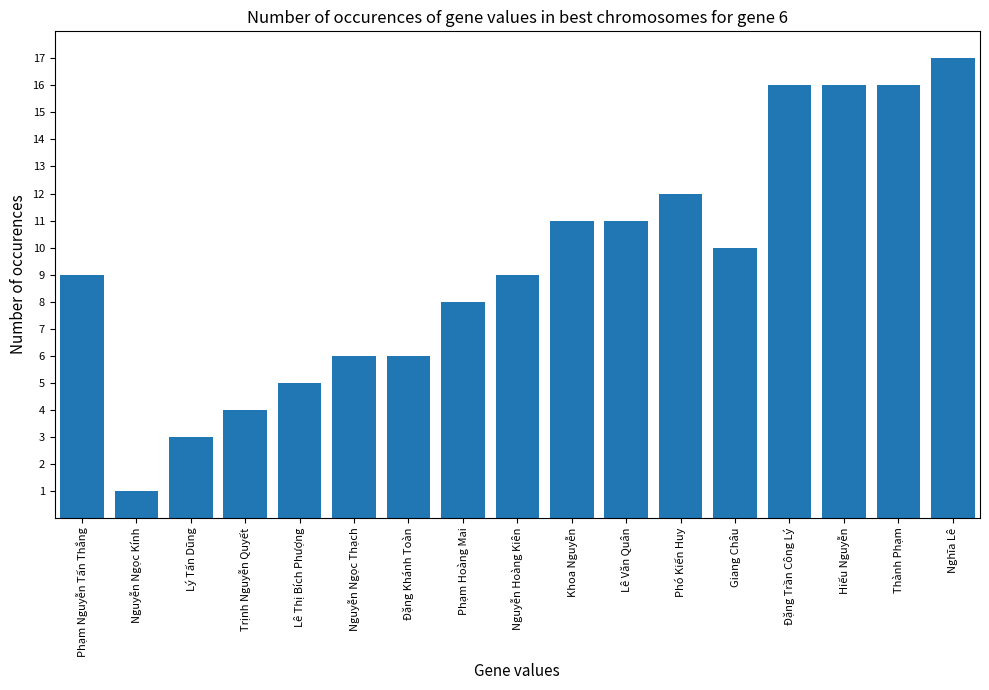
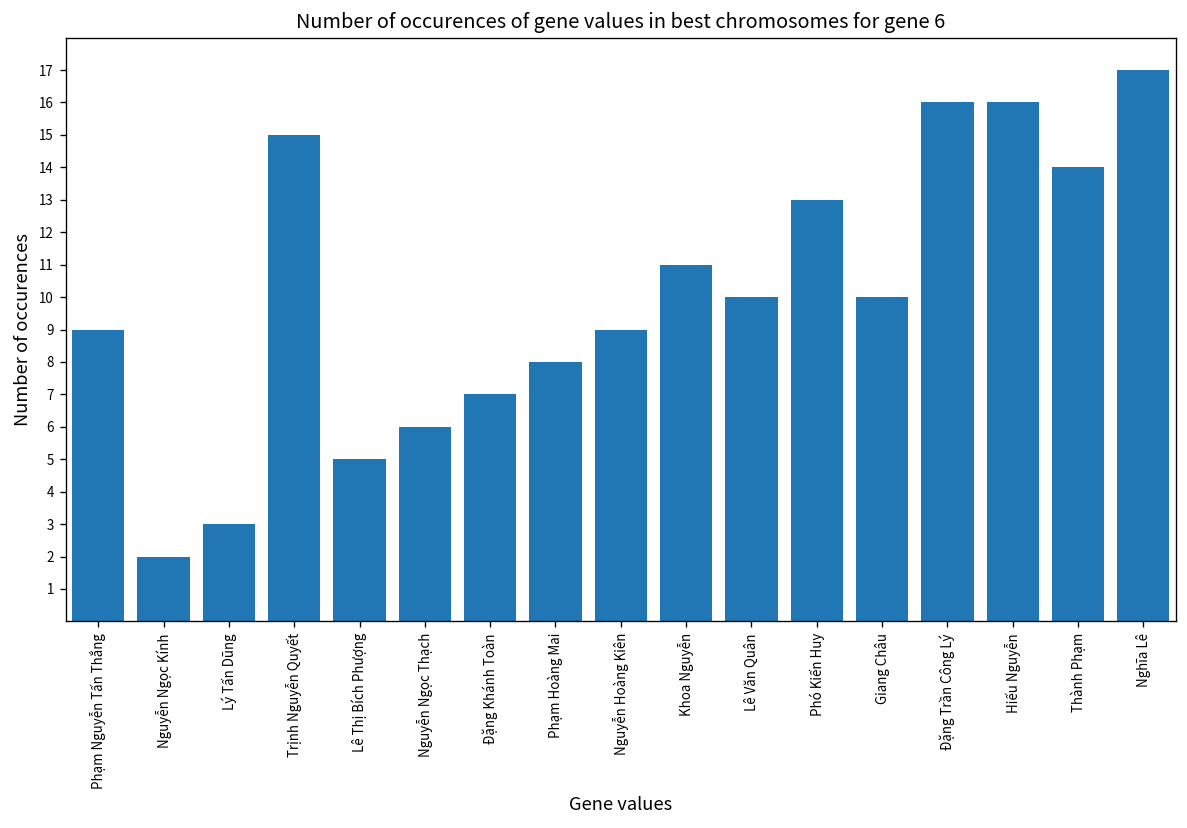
  {
    "Phạm Nguyễn Tấn Thắng": 9,
-   "Nguyễn Ngọc Kính": 1,
+   "Nguyễn Ngọc Kính": 2,
    "Lý Tấn Dũng": 3,
-   "Trịnh Nguyễn Quyết": 4,
+   "Trịnh Nguyễn Quyết": 15,
    "Lê Thị Bích Phượng": 5,
    "Nguyễn Ngọc Thạch": 6,
-   "Đặng Khánh Toàn": 6,
+   "Đặng Khánh Toàn": 7,
    "Phạm Hoàng Mai": 8,
    "Nguyễn Hoàng Kiên": 9,
    "Khoa Nguyễn": 11,
-   "Lê Văn Quân": 11,
-   "Phó Kiến Huy": 12,
+   "Lê Văn Quân": 10,
+   "Phó Kiến Huy": 13,
    "Giang Châu": 10,
    "Đặng Trần Công Lý": 16,
    "Hiếu Nguyễn": 16,
-   "Thành Phạm": 16,
+   "Thành Phạm": 14,
    "Nghĩa Lê": 17
  }
